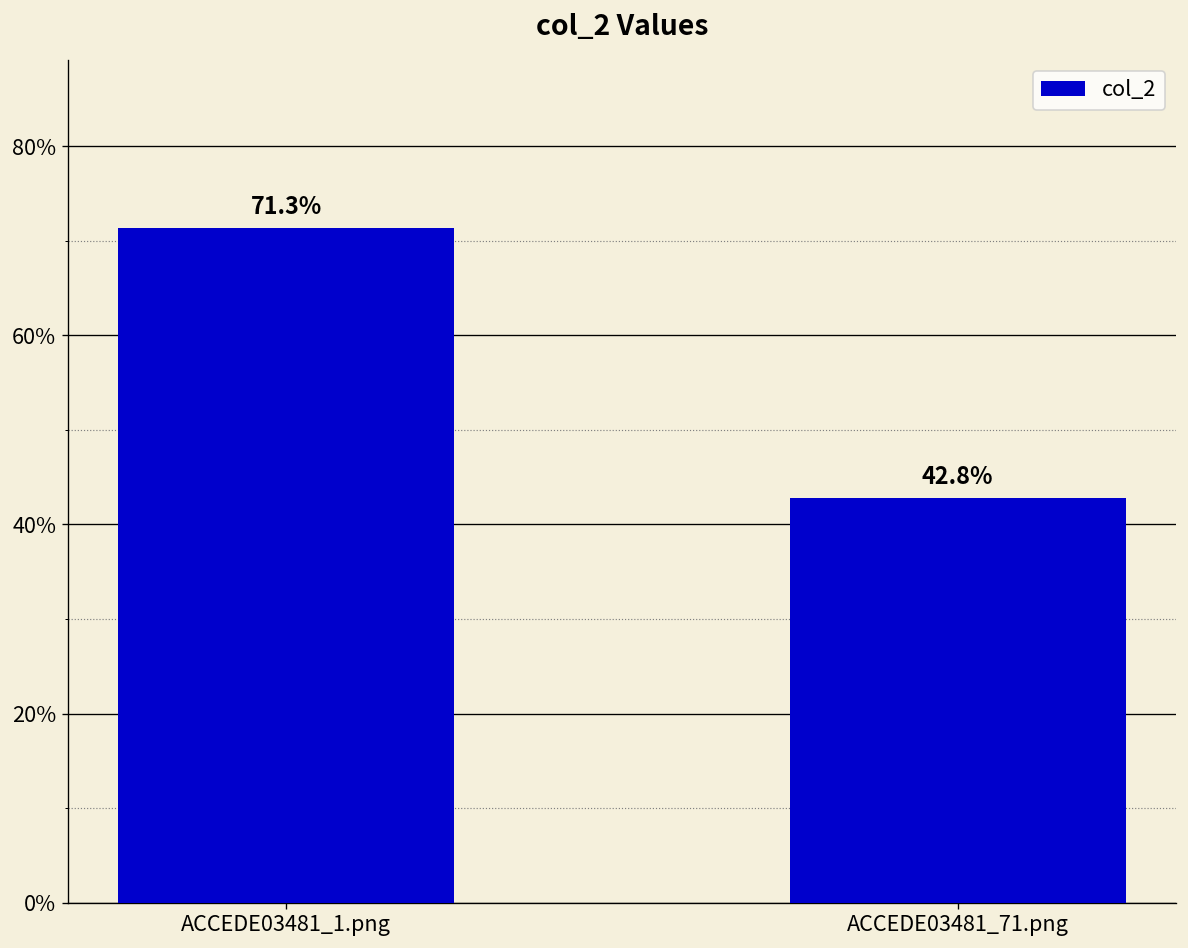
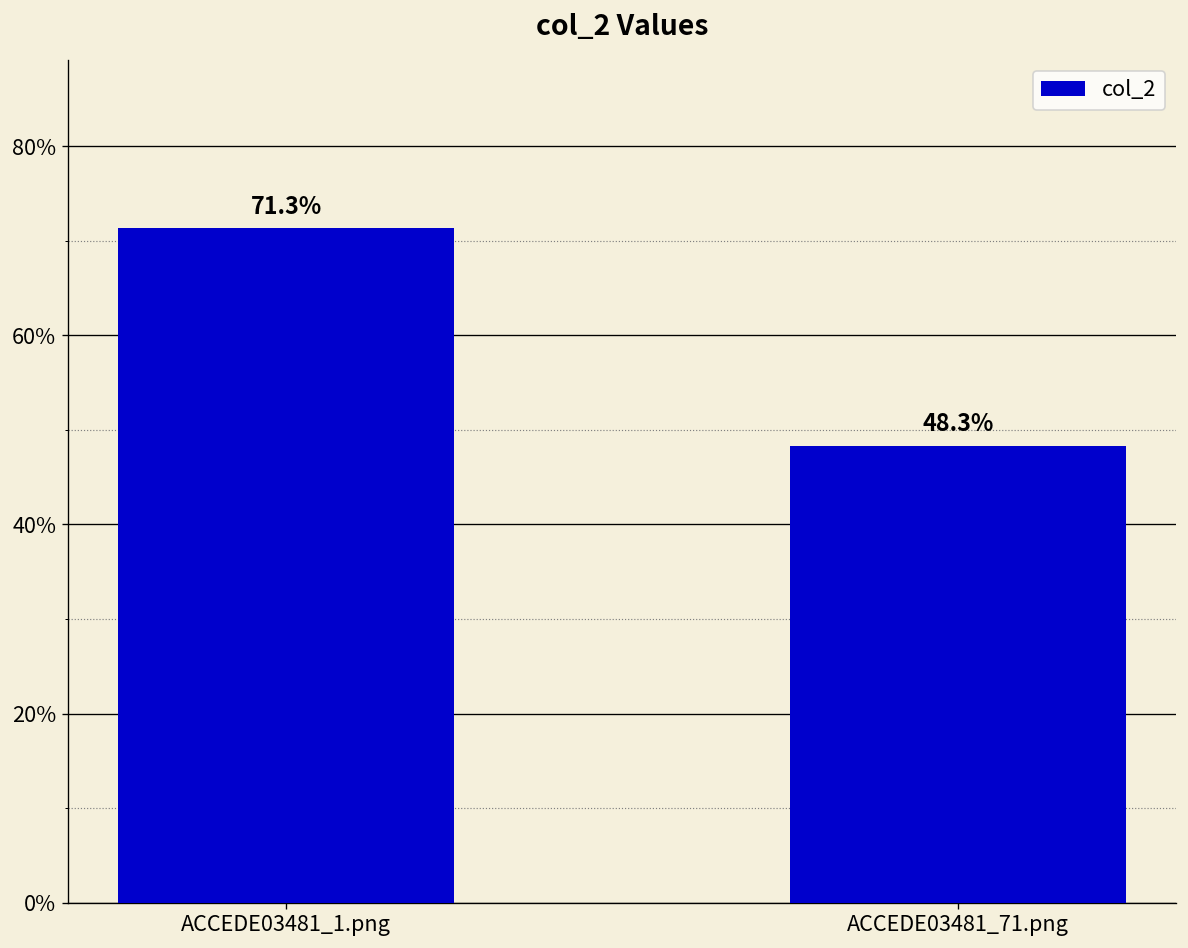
  {
    "ACCEDE03481_1.png": "71.3%",
-   "ACCEDE03481_71.png": "42.8%"
+   "ACCEDE03481_71.png": "48.3%"
  }
